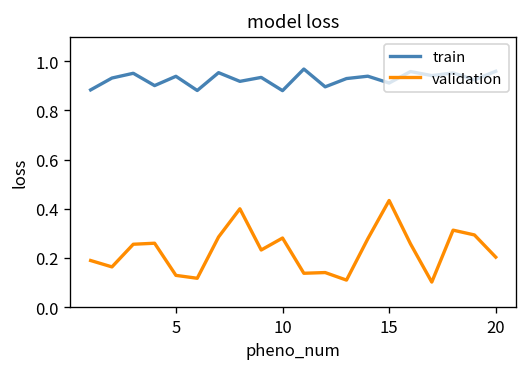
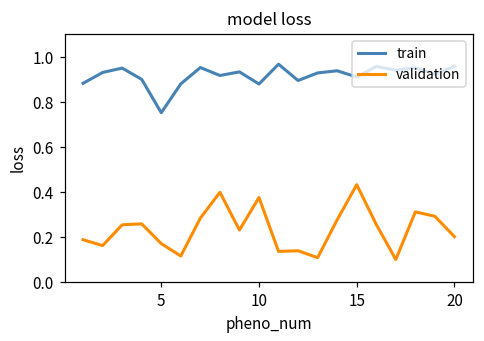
  {
    "train": {
-     "5": 0.94,
+     "5": 0.75,
      "10": 0.88
    },
    "validation": {
-     "5": 0.13,
-     "10": 0.28,
+     "5": 0.17,
+     "10": 0.38,
      "15": 0.43,
      "20": 0.20
    }
  }
